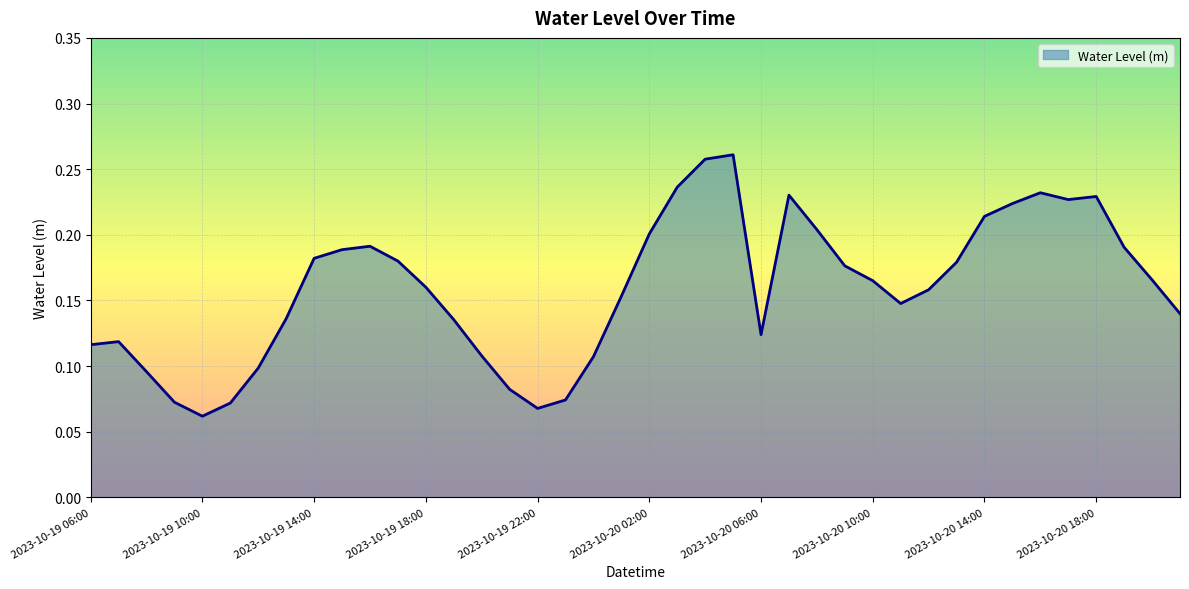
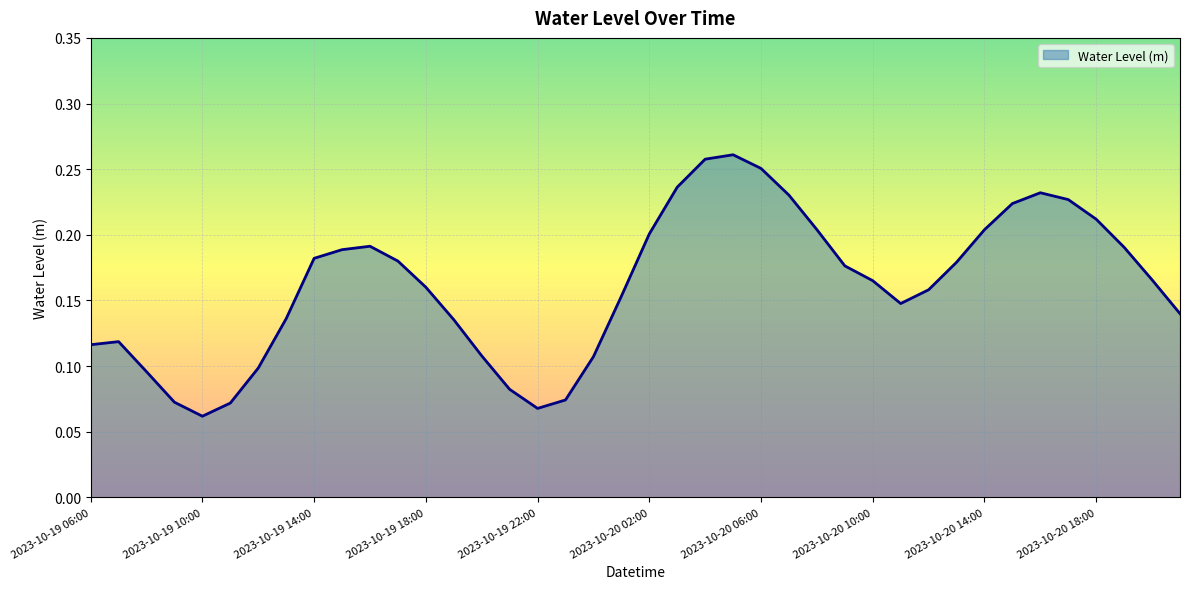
  {
    "2023-10-19 06:00": 0.116,
    "2023-10-19 10:00": 0.062,
    "2023-10-19 14:00": 0.182,
    "2023-10-19 18:00": 0.160,
    "2023-10-19 22:00": 0.068,
    "2023-10-20 02:00": 0.201,
-   "2023-10-20 06:00": 0.124,
+   "2023-10-20 06:00": 0.251,
    "2023-10-20 10:00": 0.165,
-   "2023-10-20 14:00": 0.214,
-   "2023-10-20 18:00": 0.229
+   "2023-10-20 14:00": 0.204,
+   "2023-10-20 18:00": 0.212
  }
